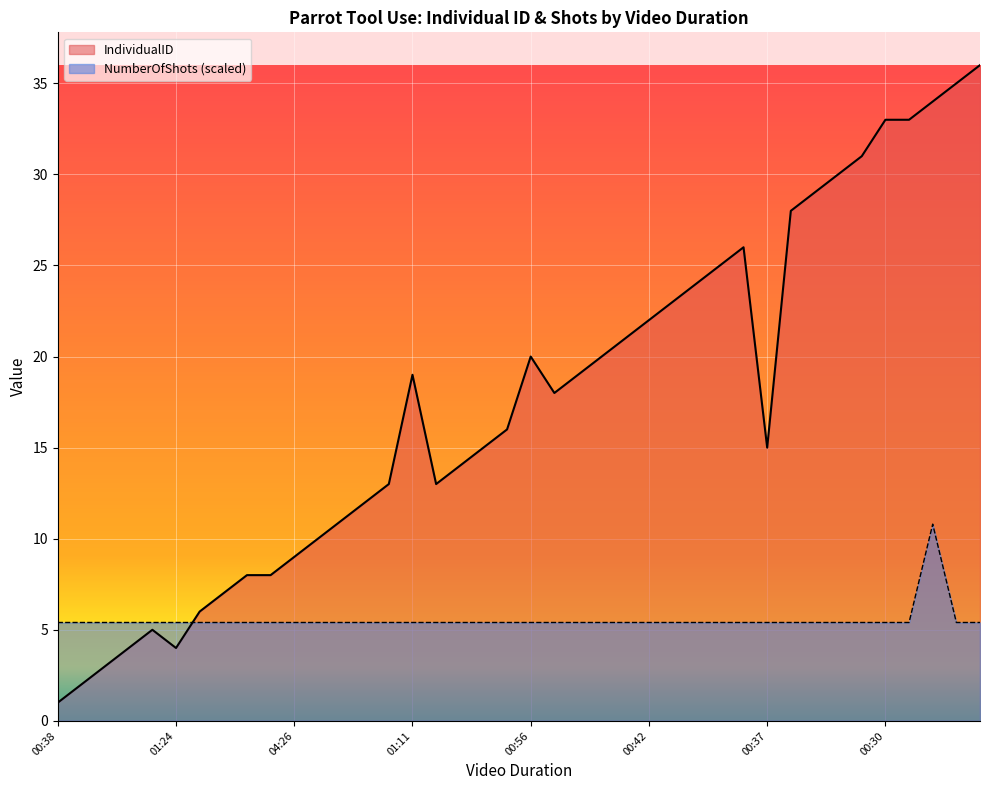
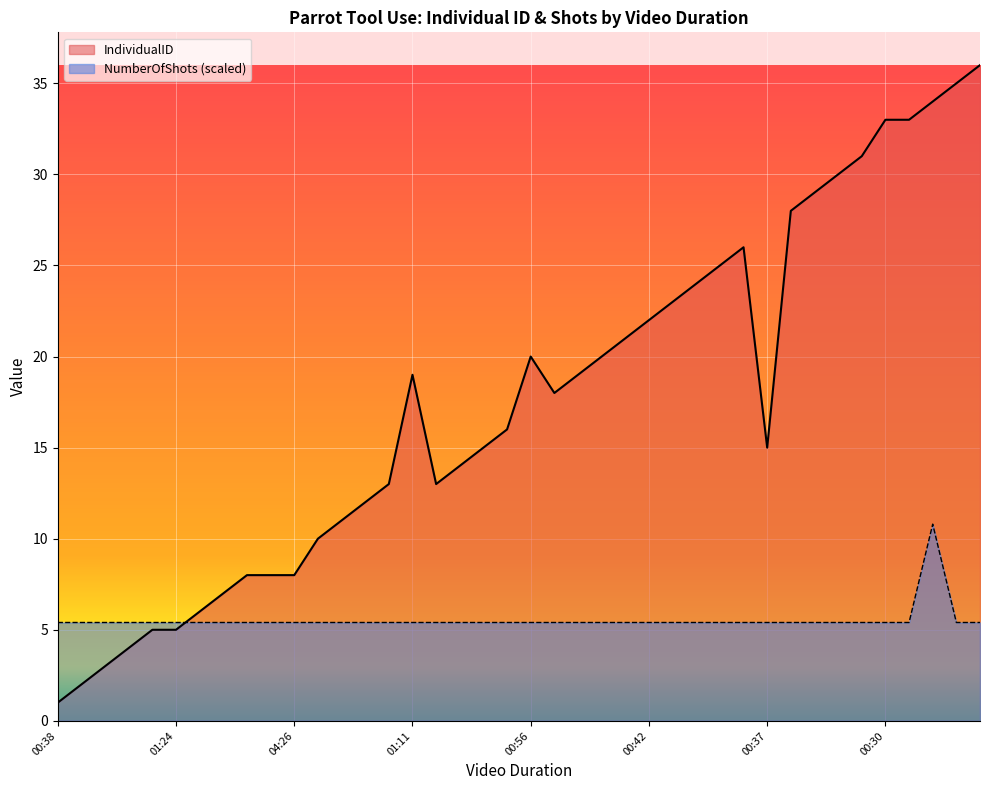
  {
    "IndividualID": {
      "00:38": 1,
-     "01:24": 4,
-     "04:26": 9,
+     "01:24": 5,
+     "04:26": 8,
      "01:11": 19,
      "00:56": 20,
      "00:37": 15,
      "00:30": 33
    },
    "NumberOfShots (scaled)": {
      "00:38": 5.4,
      "01:24": 5.4,
      "04:26": 5.4,
      "01:11": 5.4,
      "00:56": 5.4,
      "00:37": 5.4,
      "00:30": 5.4
    }
  }
